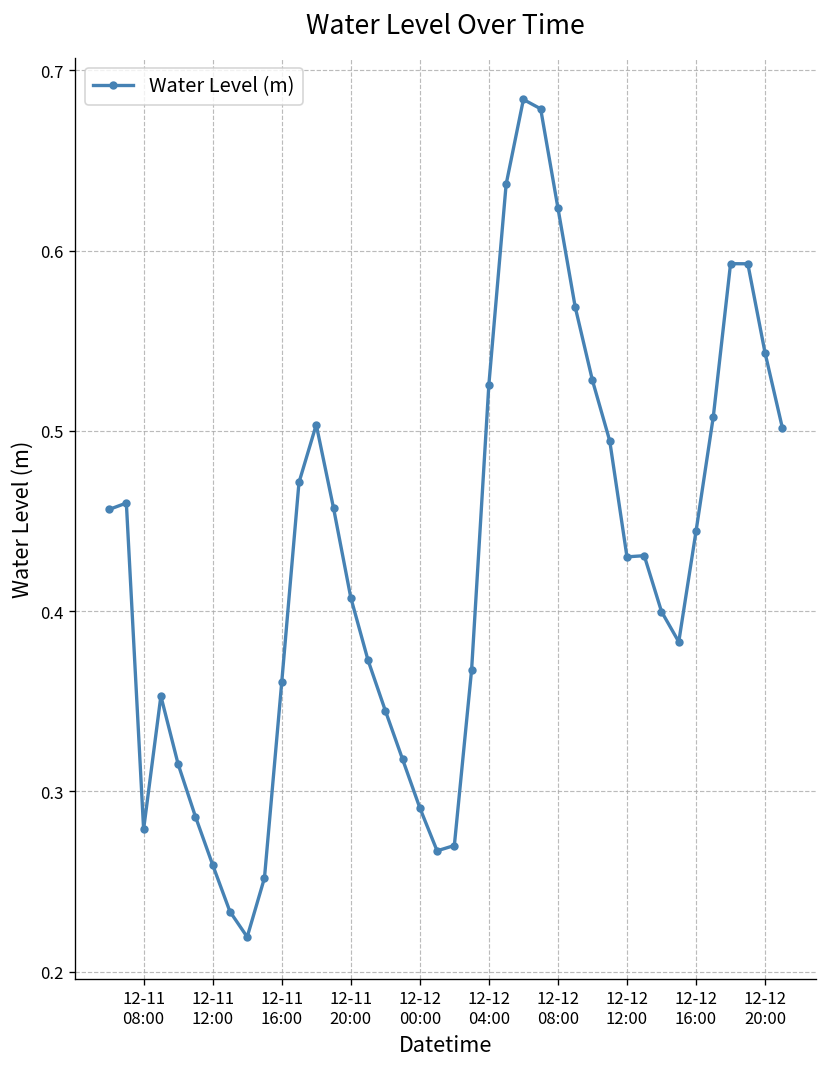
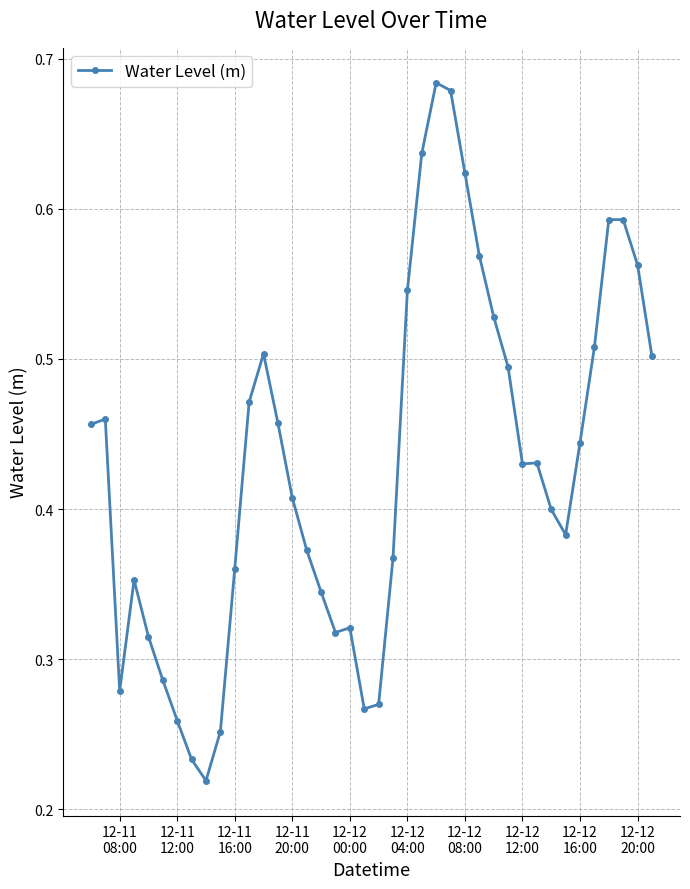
  {
    "12-11 08:00": 0.279,
    "12-11 12:00": 0.259,
    "12-11 16:00": 0.360,
    "12-11 20:00": 0.408,
-   "12-12 00:00": 0.291,
-   "12-12 04:00": 0.526,
+   "12-12 00:00": 0.321,
+   "12-12 04:00": 0.546,
    "12-12 08:00": 0.624,
    "12-12 12:00": 0.430,
    "12-12 16:00": 0.444,
-   "12-12 20:00": 0.543
+   "12-12 20:00": 0.563
  }
